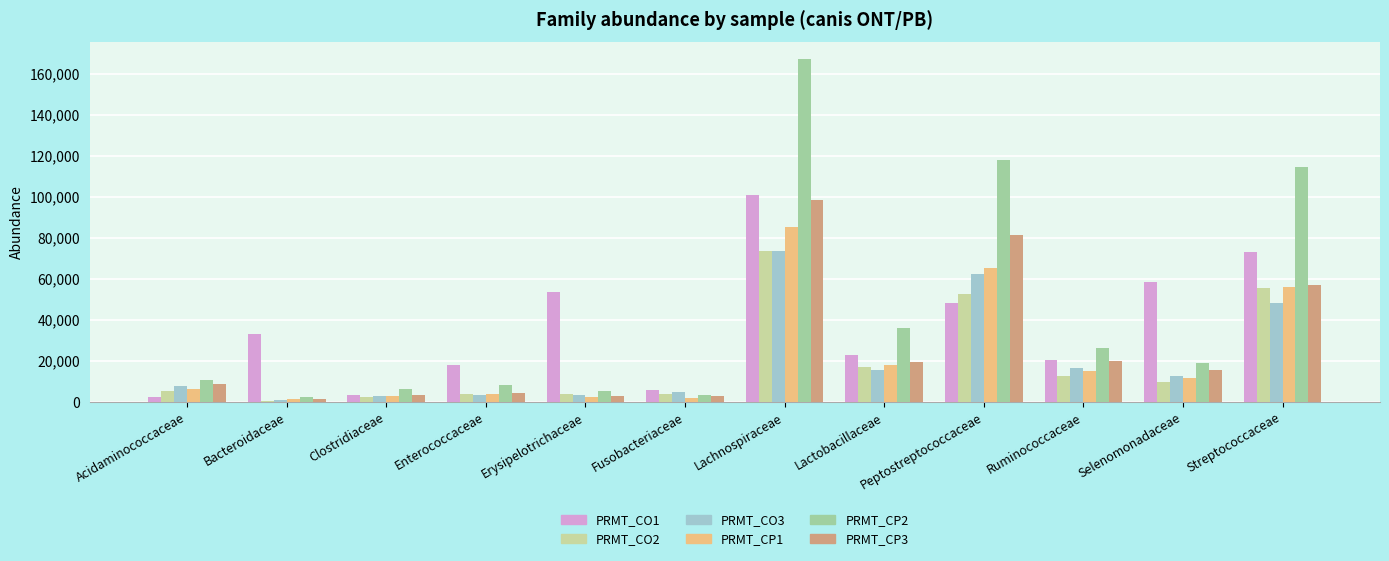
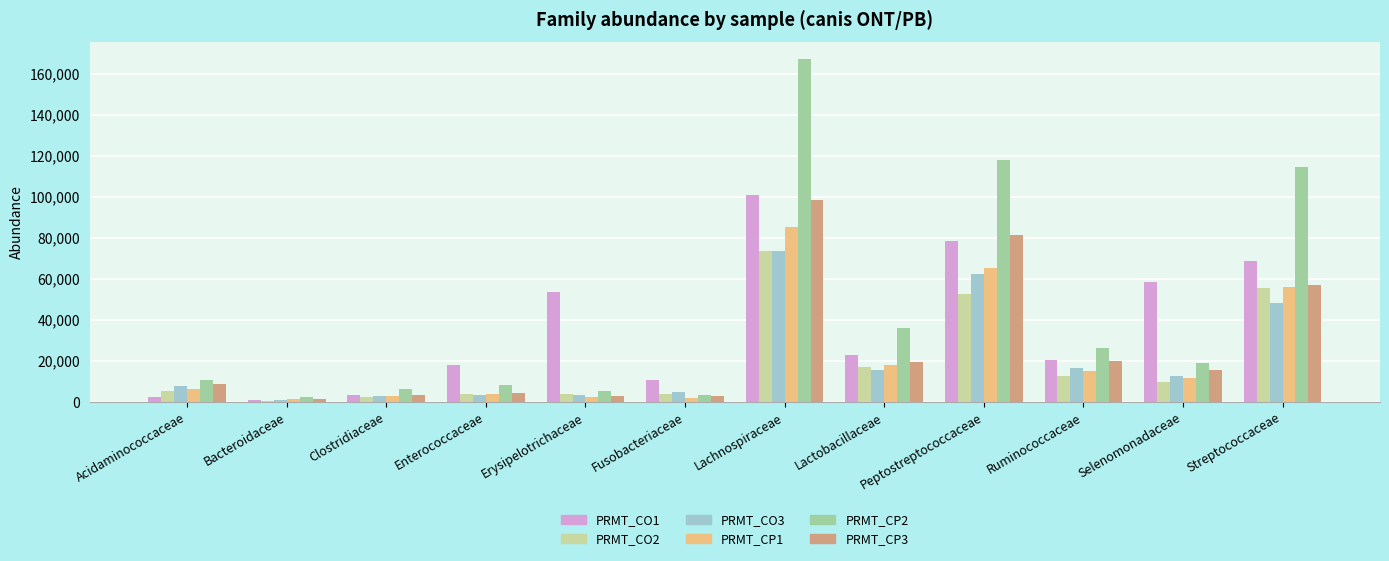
  {
    "PRMT_CO1": {
      "Acidaminococcaceae": "2,000",
-     "Bacteroidaceae": "33,000",
+     "Bacteroidaceae": "1,000",
      "Clostridiaceae": "4,000",
      "Enterococcaceae": "18,000",
      "Erysipelotrichaceae": "53,000",
-     "Fusobacteriaceae": "6,000",
+     "Fusobacteriaceae": "11,000",
      "Lachnospiraceae": "101,000",
      "Lactobacillaceae": "23,000",
-     "Peptostreptococcaceae": "48,000",
+     "Peptostreptococcaceae": "79,000",
      "Ruminococcaceae": "20,000",
      "Selenomonadaceae": "58,000",
-     "Streptococcaceae": "73,000"
+     "Streptococcaceae": "69,000"
    }
  }
